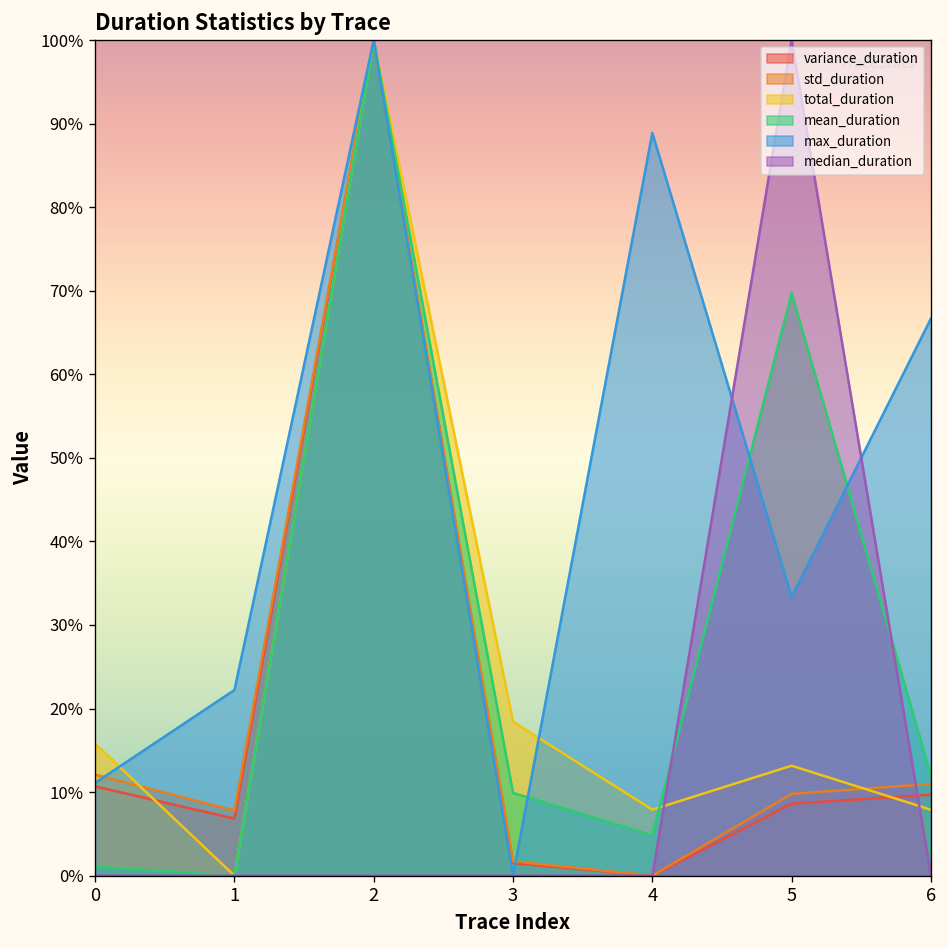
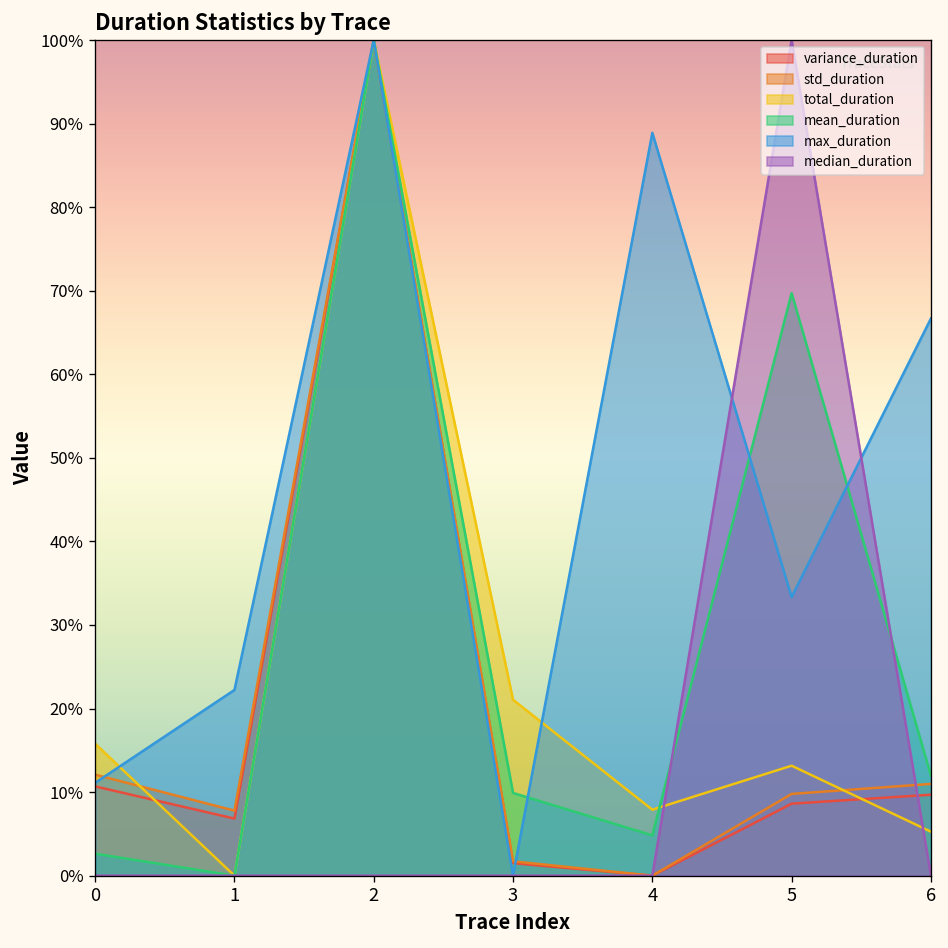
  {
    "total_duration": {
      "0": "16%",
-     "3": "18%",
+     "3": "21%",
      "4": "8%",
      "5": "13%",
-     "6": "8%"
+     "6": "5%"
    },
    "mean_duration": {
-     "0": "1%",
+     "0": "3%",
      "3": "10%",
      "4": "5%",
      "5": "70%",
      "6": "12%"
    },
    "max_duration": {
      "0": "11%",
      "1": "22%",
      "4": "89%",
      "5": "33%",
      "6": "67%"
    },
    "median_duration": {
      "0": "0%",
      "2": "0%",
      "5": "100%",
      "6": "0%"
    }
  }
